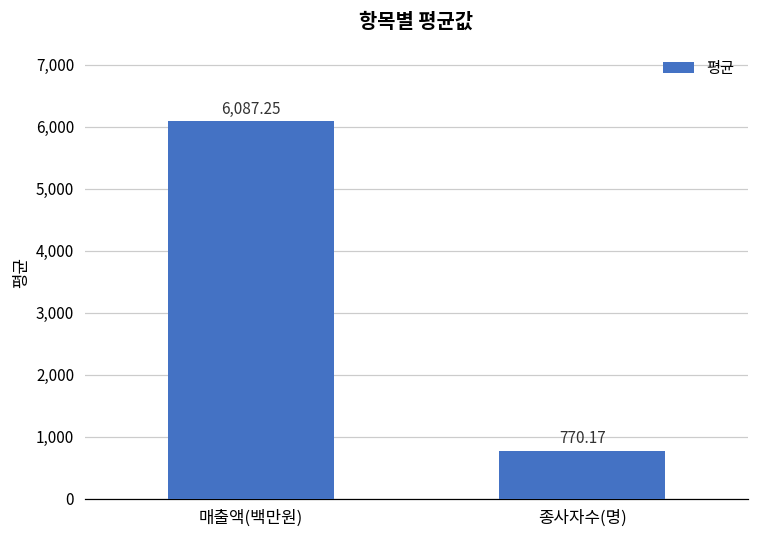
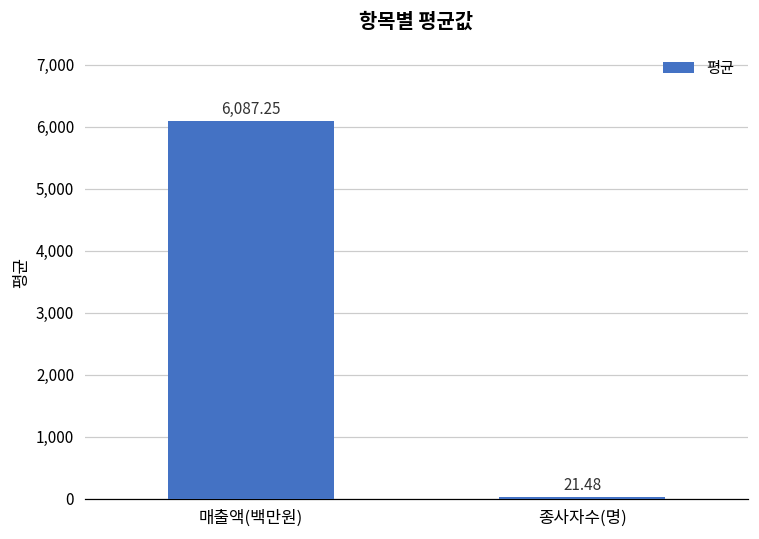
  {
    "매출액(백만원)": "6,087.25",
-   "종사자수(명)": "770.17"
+   "종사자수(명)": "21.48"
  }
